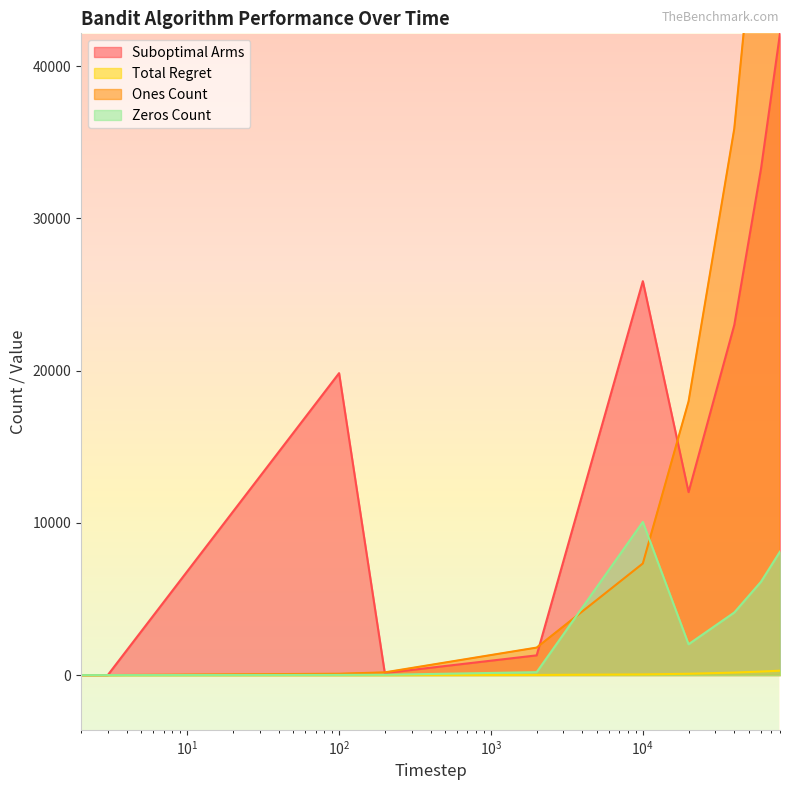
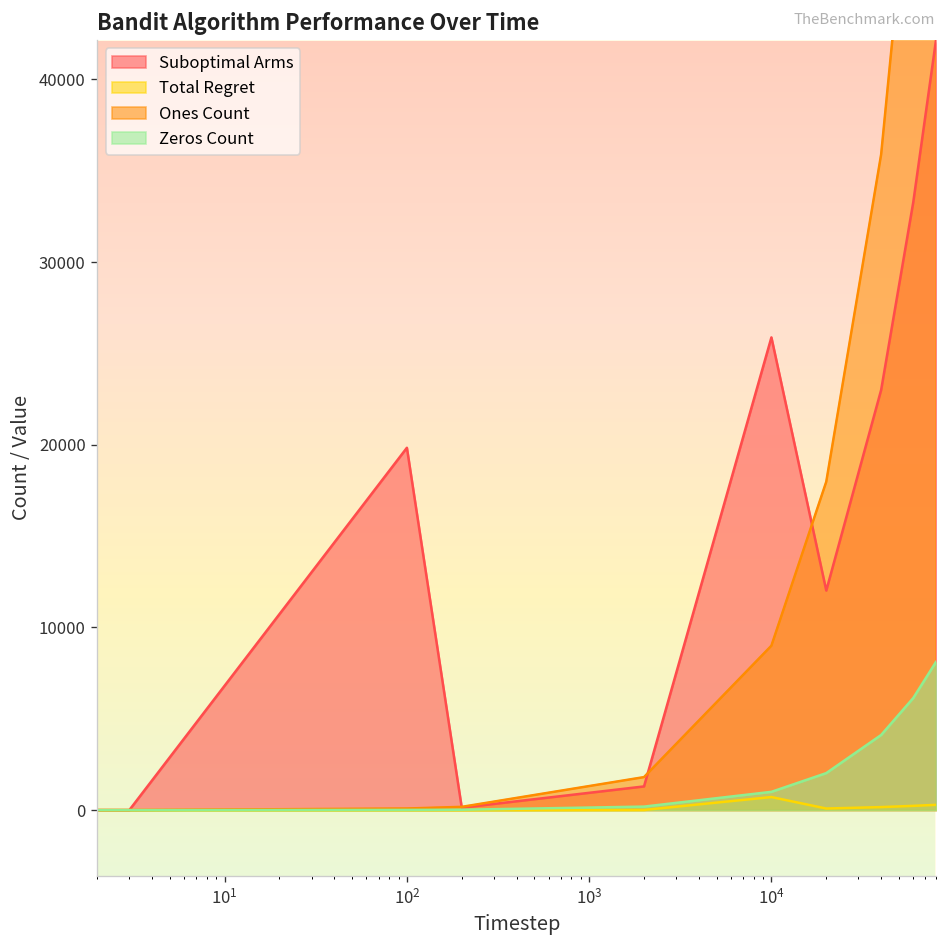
  {
    "Suboptimal Arms": {
      "10^2": 19800,
      "10^4": 25900
    },
    "Total Regret": {
-     "10^4": 0
+     "10^4": 700
    },
    "Ones Count": {
-     "10^4": 7300
+     "10^4": 9000
    },
    "Zeros Count": {
-     "10^4": 10100
+     "10^4": 1000
    }
  }
